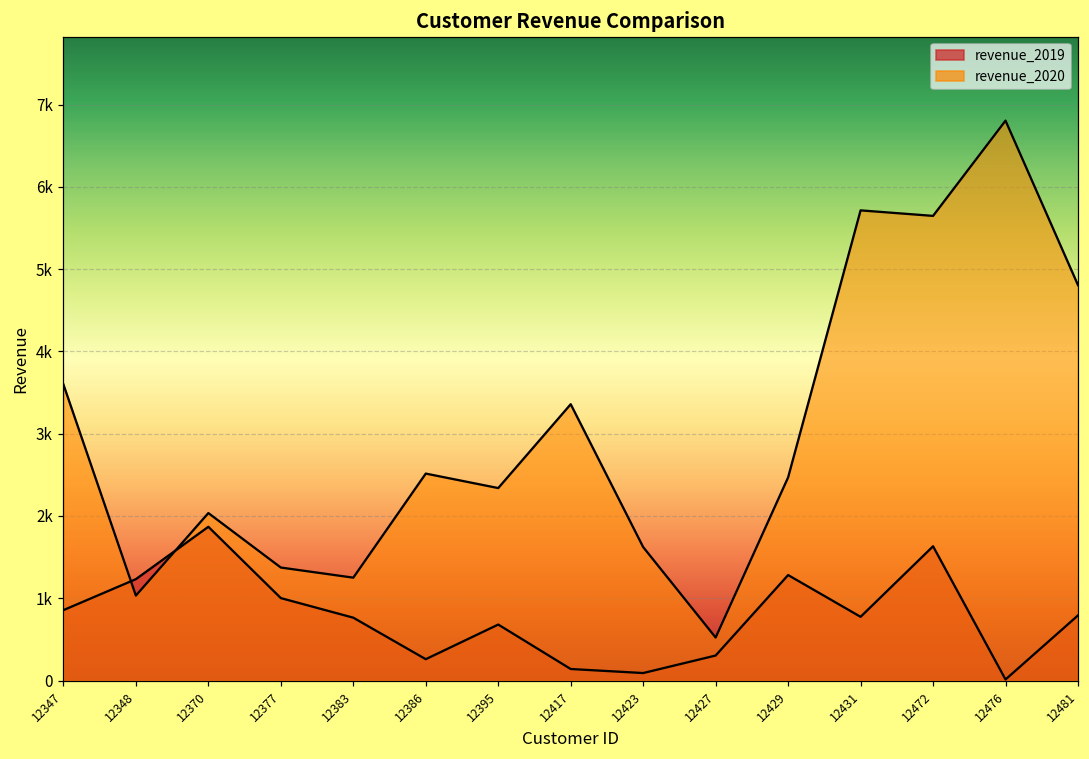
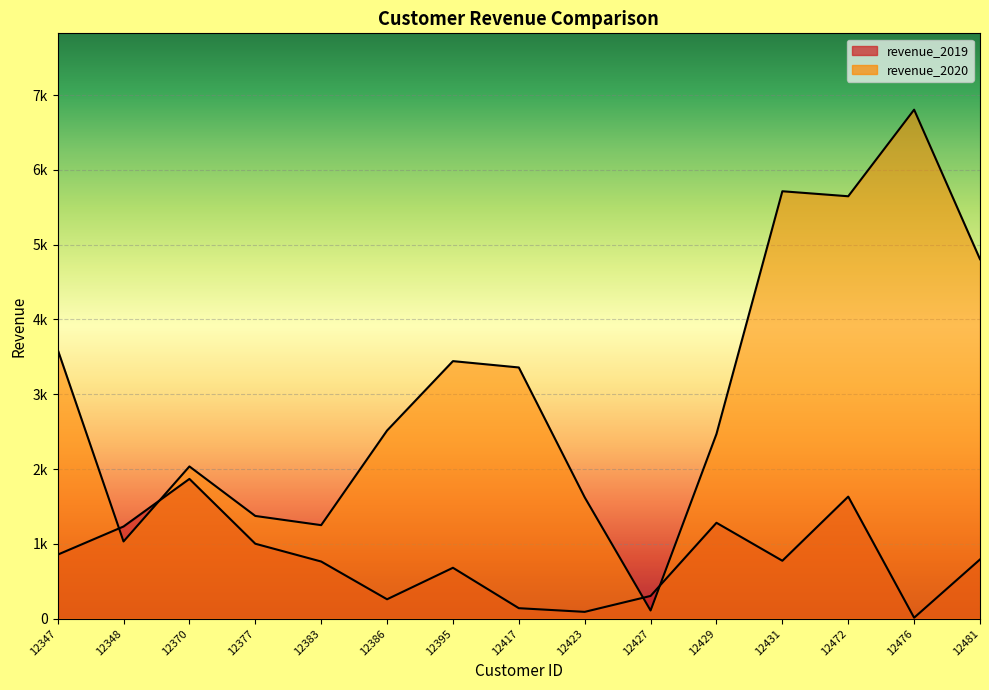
  {
    "revenue_2019": {
      "12347": 900,
      "12348": 1200,
      "12370": 1900,
      "12377": 1000,
      "12383": 800,
      "12386": 300,
      "12395": 700,
      "12417": 100,
      "12423": 100,
      "12427": 300,
      "12429": 1300,
      "12431": 800,
      "12472": 1600,
      "12476": 0,
      "12481": 800
    },
    "revenue_2020": {
      "12347": 3600,
      "12348": 1000,
      "12370": 2000,
      "12377": 1400,
      "12383": 1200,
      "12386": 2500,
-     "12395": 2300,
+     "12395": 3400,
      "12417": 3400,
      "12423": 1600,
-     "12427": 500,
+     "12427": 100,
      "12429": 2500,
      "12431": 5700,
      "12472": 5600,
      "12476": 6800,
      "12481": 4800
    }
  }
